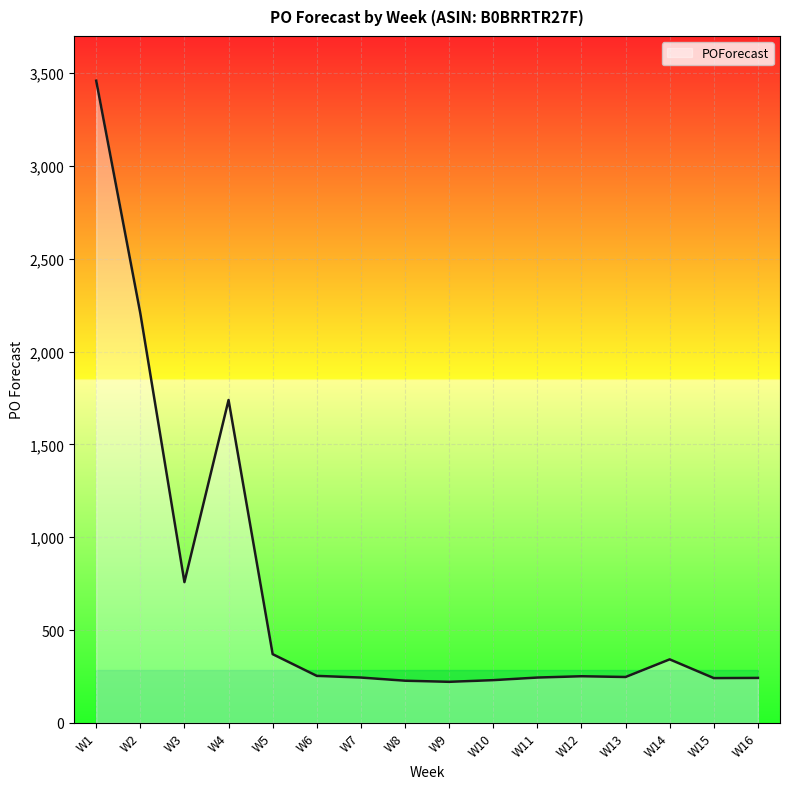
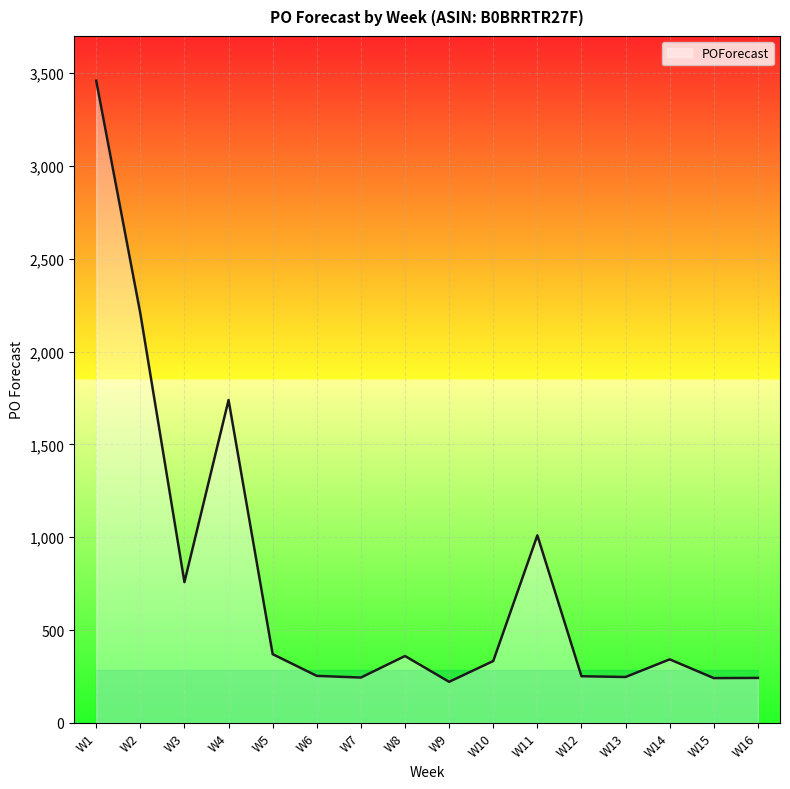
  {
    "POForecast": {
      "W1": "3,460",
      "W2": "2,210",
      "W3": "760",
      "W4": "1,740",
      "W5": "370",
      "W6": "250",
      "W7": "240",
-     "W8": "230",
+     "W8": "360",
      "W9": "220",
-     "W10": "230",
-     "W11": "240",
+     "W10": "330",
+     "W11": "1,010",
      "W12": "250",
      "W13": "250",
      "W14": "340",
      "W15": "240",
      "W16": "240"
    }
  }
